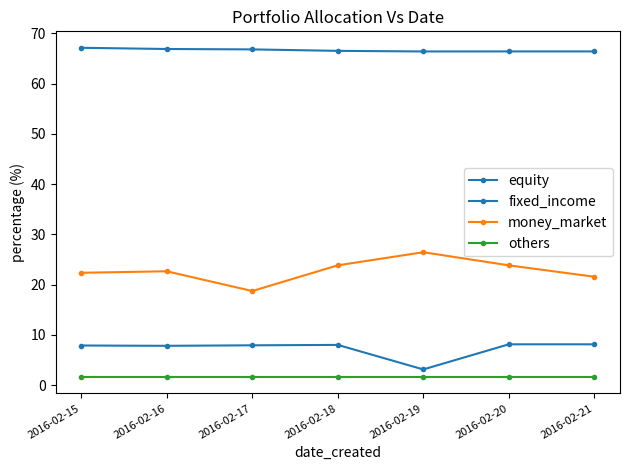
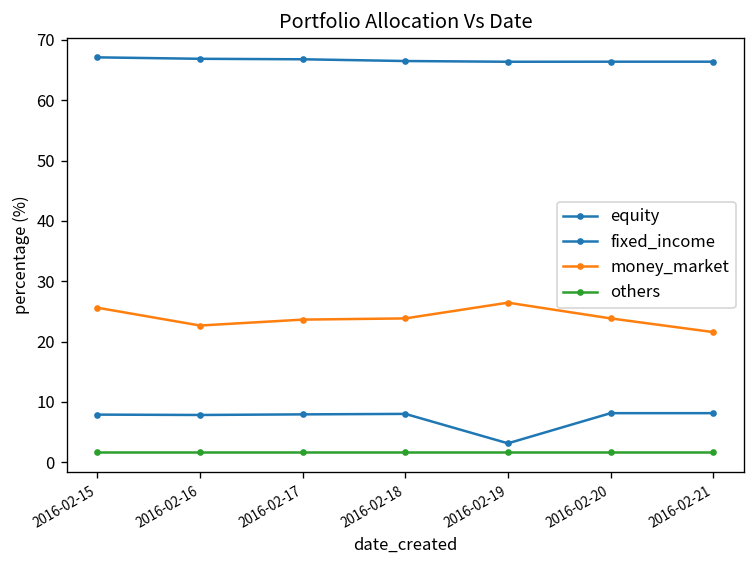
  {
    "money_market": {
-     "2016-02-15": 22,
+     "2016-02-15": 26,
      "2016-02-16": 23,
-     "2016-02-17": 19,
+     "2016-02-17": 24,
      "2016-02-18": 24,
      "2016-02-19": 26,
      "2016-02-20": 24,
      "2016-02-21": 22
    },
    "others": {
      "2016-02-15": 2,
      "2016-02-16": 2,
      "2016-02-17": 2,
      "2016-02-18": 2,
      "2016-02-19": 2,
      "2016-02-20": 2,
      "2016-02-21": 2
    }
  }
